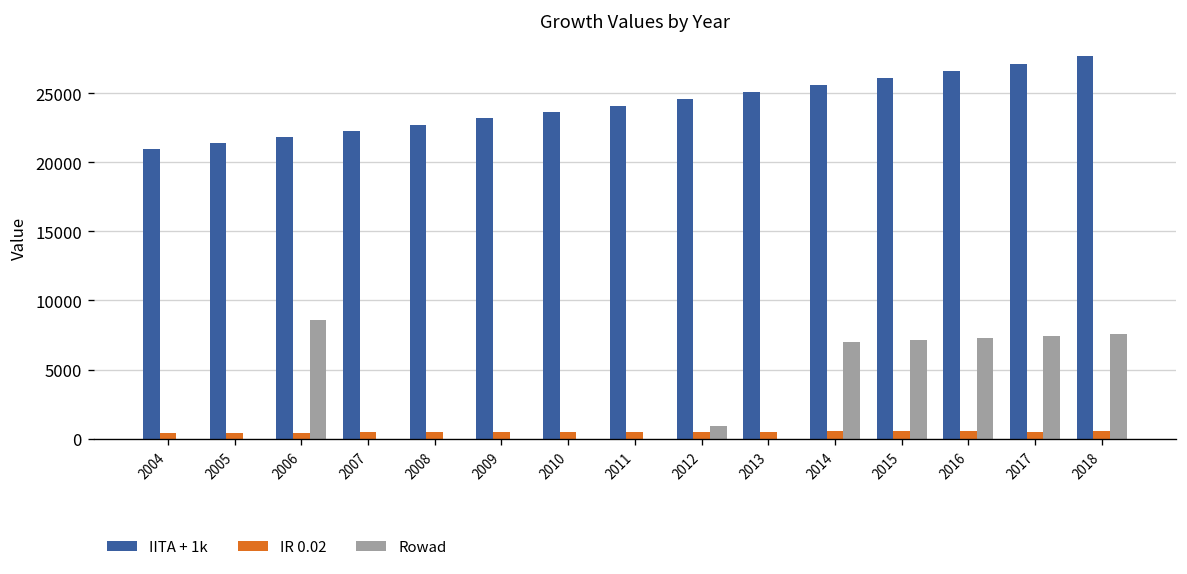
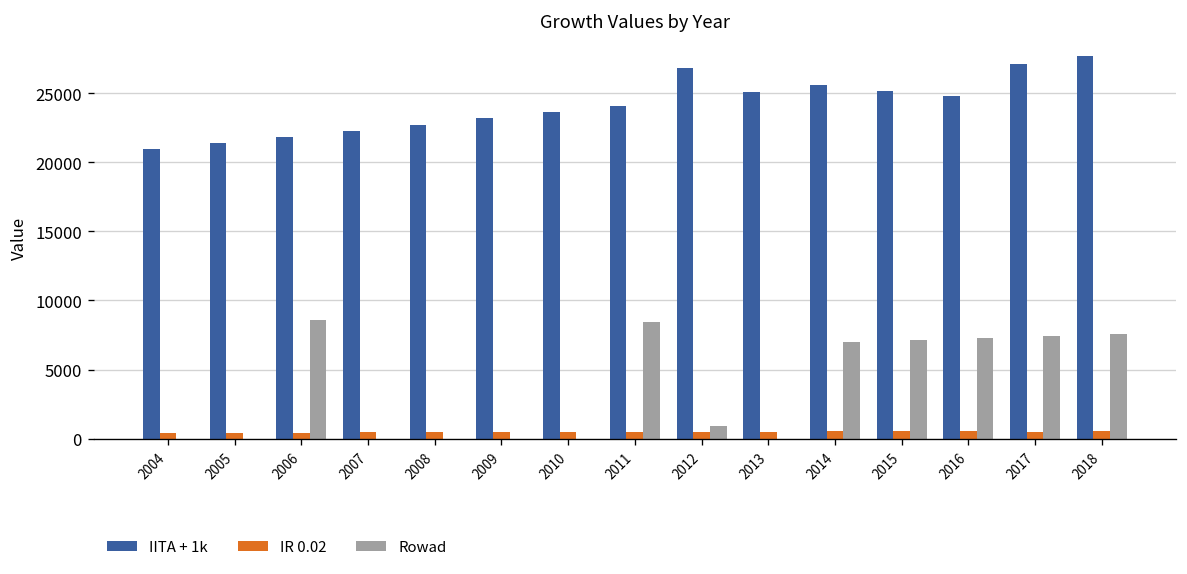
  {
    "IITA + 1k": {
      "2004": 21000,
      "2005": 21400,
      "2006": 21800,
      "2007": 22300,
      "2008": 22700,
      "2009": 23200,
      "2010": 23600,
      "2011": 24100,
-     "2012": 24600,
+     "2012": 26800,
      "2013": 25100,
      "2014": 25600,
-     "2015": 26100,
-     "2016": 26600,
+     "2015": 25100,
+     "2016": 24800,
      "2017": 27200,
      "2018": 27700
    },
    "IR 0.02": {
      "2004": 400,
      "2005": 400,
      "2006": 400,
      "2007": 400,
      "2008": 500,
      "2009": 500,
      "2010": 500,
      "2011": 500,
      "2012": 500,
      "2013": 500,
      "2014": 500,
      "2015": 500,
      "2016": 500,
      "2017": 500,
      "2018": 600
    },
    "Rowad": {
      "2004": 0,
      "2005": 0,
      "2006": 8600,
      "2007": 0,
      "2008": 0,
      "2009": 0,
      "2010": 0,
-     "2011": 0,
+     "2011": 8500,
      "2012": 900,
      "2013": 0,
      "2014": 7000,
      "2015": 7100,
      "2016": 7300,
      "2017": 7400,
      "2018": 7600
    }
  }
